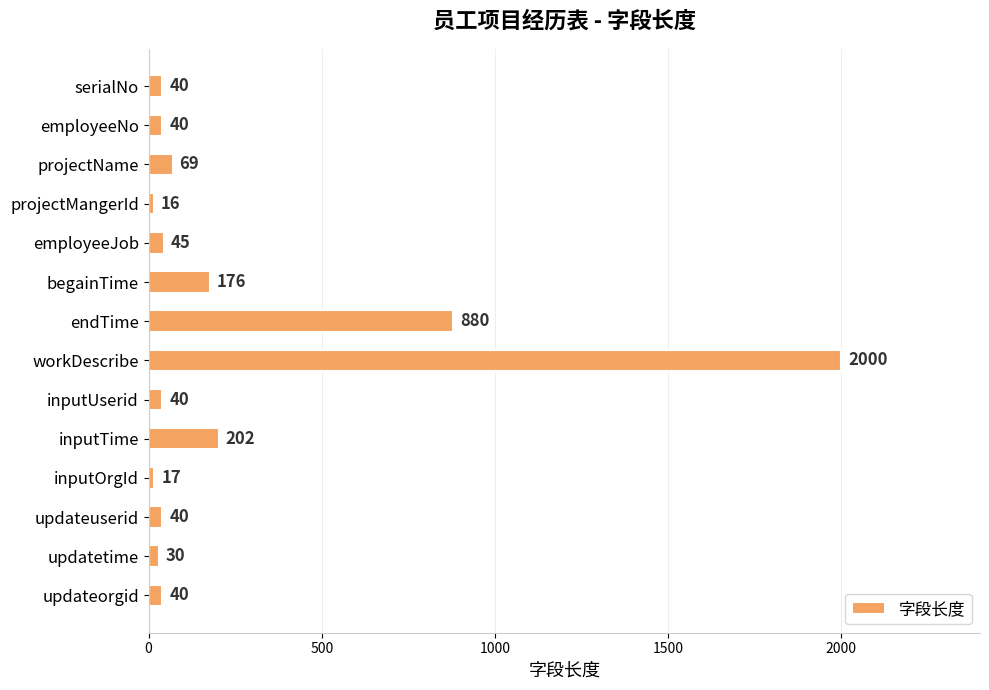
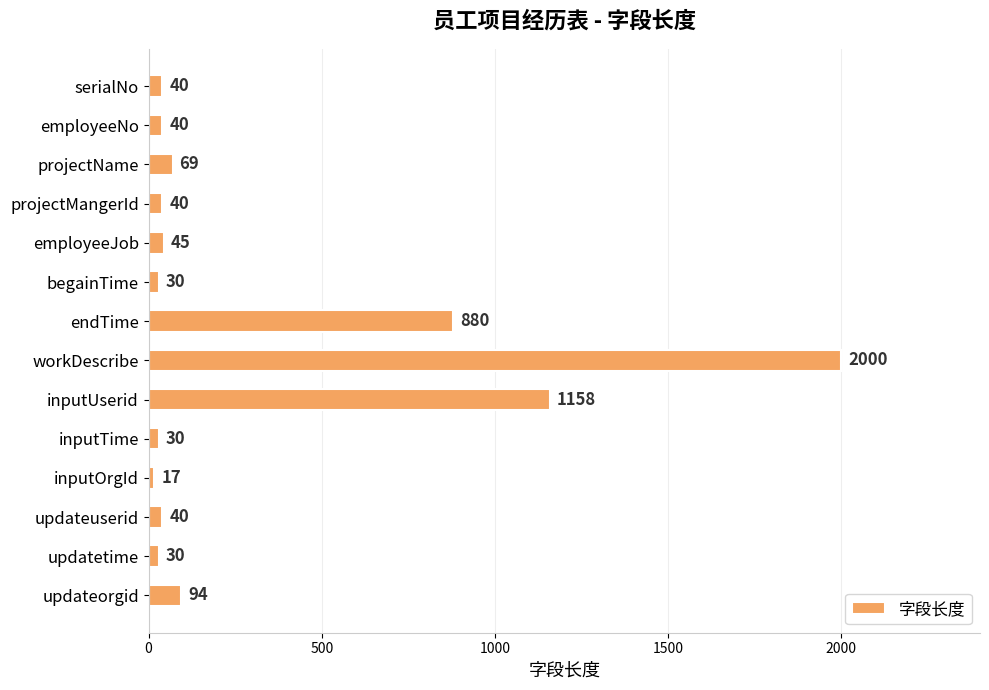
  {
    "serialNo": 40,
    "employeeNo": 40,
    "projectName": 69,
-   "projectMangerId": 16,
+   "projectMangerId": 40,
    "employeeJob": 45,
-   "begainTime": 176,
+   "begainTime": 30,
    "endTime": 880,
    "workDescribe": 2000,
-   "inputUserid": 40,
-   "inputTime": 202,
+   "inputUserid": 1158,
+   "inputTime": 30,
    "inputOrgId": 17,
    "updateuserid": 40,
    "updatetime": 30,
-   "updateorgid": 40
+   "updateorgid": 94
  }
